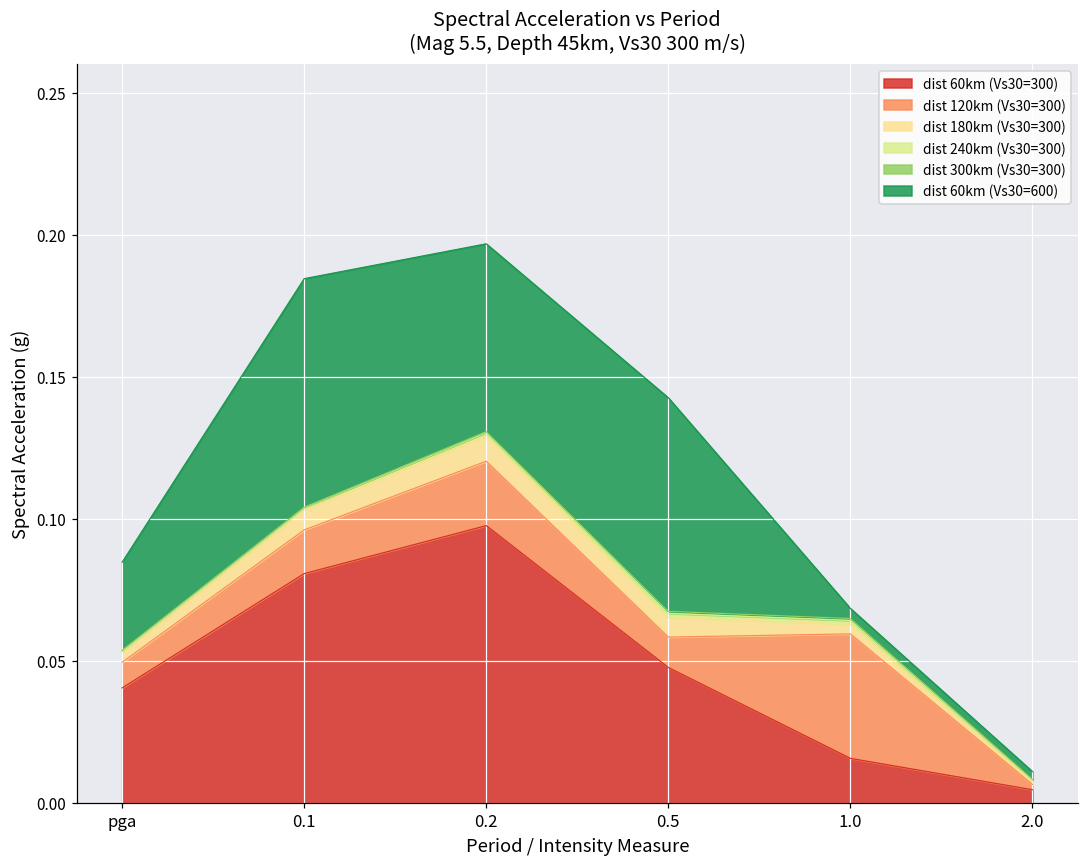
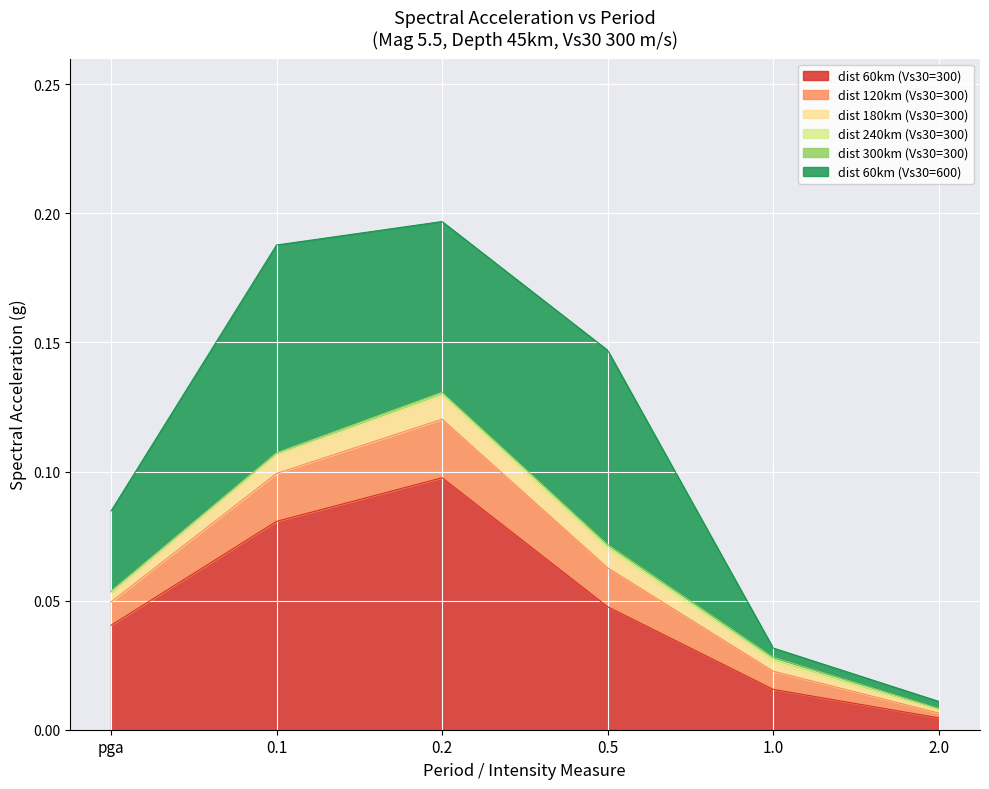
  {
    "dist 60km (Vs30=300)": {
      "pga": 0.040,
      "0.1": 0.081,
      "0.2": 0.098,
      "0.5": 0.048,
      "1.0": 0.016,
      "2.0": 0.005
    },
    "dist 120km (Vs30=300)": {
      "pga": 0.009,
-     "0.1": 0.015,
+     "0.1": 0.019,
      "0.2": 0.023,
-     "0.5": 0.011,
-     "1.0": 0.044
+     "0.5": 0.015,
+     "1.0": 0.007
    },
    "dist 60km (Vs30=600)": {
      "pga": 0.031,
      "0.1": 0.081,
      "0.2": 0.066,
      "0.5": 0.075,
      "1.0": 0.004,
      "2.0": 0.003
    }
  }
